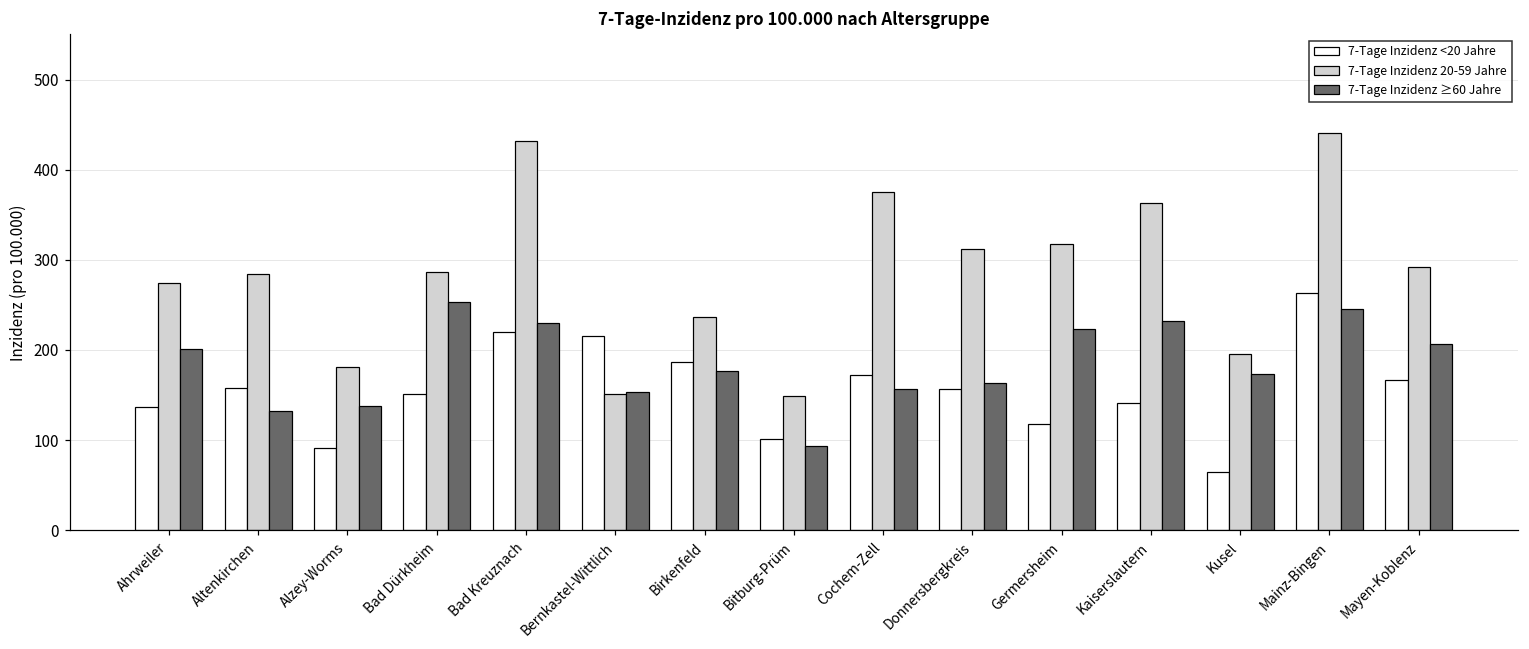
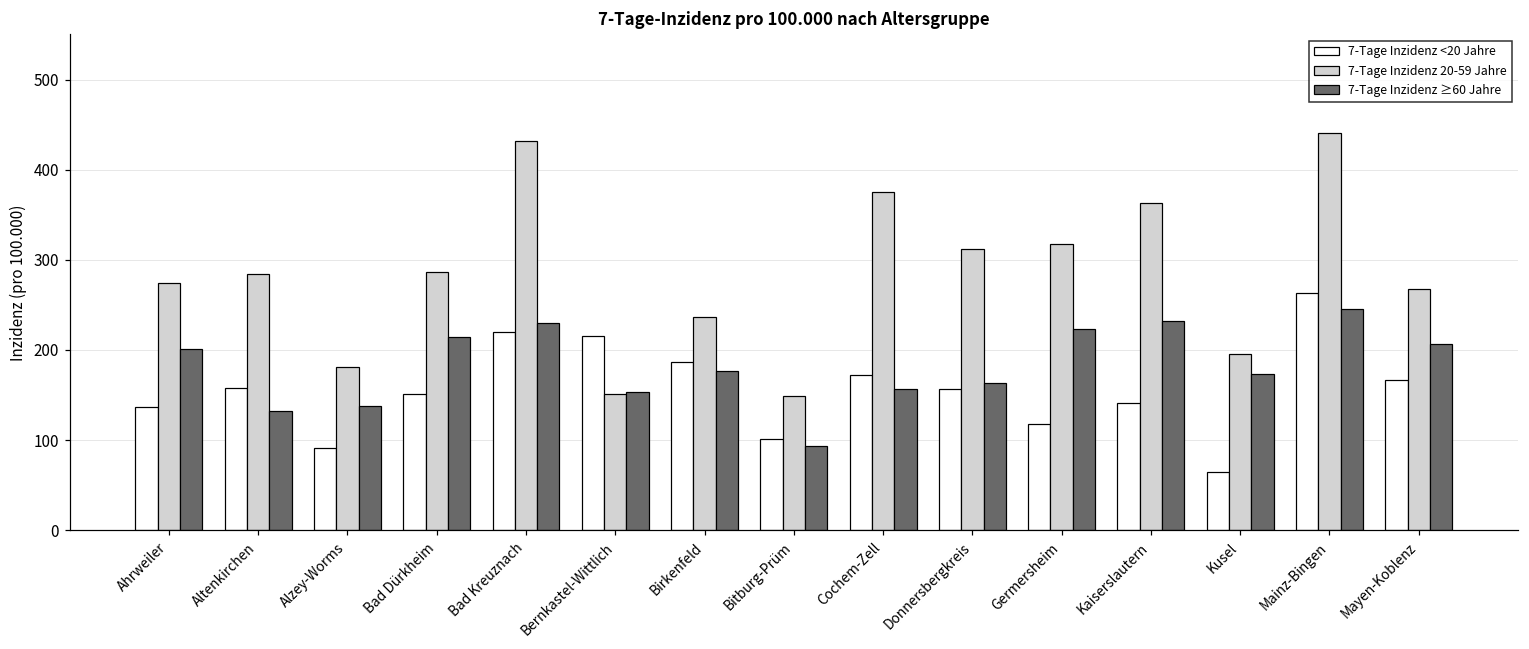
  {
    "7-Tage Inzidenz <20 Jahre": {
      "Ahrweiler": 140,
      "Altenkirchen": 160,
      "Alzey-Worms": 90,
      "Bad Dürkheim": 150,
      "Bad Kreuznach": 220,
      "Bernkastel-Wittlich": 220,
      "Birkenfeld": 190,
      "Bitburg-Prüm": 100,
      "Cochem-Zell": 170,
      "Donnersbergkreis": 160,
      "Germersheim": 120,
      "Kaiserslautern": 140,
      "Kusel": 70,
      "Mainz-Bingen": 260,
      "Mayen-Koblenz": 170
    },
    "7-Tage Inzidenz 20-59 Jahre": {
      "Ahrweiler": 270,
      "Altenkirchen": 280,
      "Alzey-Worms": 180,
      "Bad Dürkheim": 290,
      "Bad Kreuznach": 430,
      "Bernkastel-Wittlich": 150,
      "Birkenfeld": 240,
      "Bitburg-Prüm": 150,
      "Cochem-Zell": 380,
      "Donnersbergkreis": 310,
      "Germersheim": 320,
      "Kaiserslautern": 360,
      "Kusel": 200,
      "Mainz-Bingen": 440,
-     "Mayen-Koblenz": 290
+     "Mayen-Koblenz": 270
    },
    "7-Tage Inzidenz ≥60 Jahre": {
      "Ahrweiler": 200,
      "Altenkirchen": 130,
      "Alzey-Worms": 140,
-     "Bad Dürkheim": 250,
+     "Bad Dürkheim": 210,
      "Bad Kreuznach": 230,
      "Bernkastel-Wittlich": 150,
      "Birkenfeld": 180,
      "Bitburg-Prüm": 90,
      "Cochem-Zell": 160,
      "Donnersbergkreis": 160,
      "Germersheim": 220,
      "Kaiserslautern": 230,
      "Kusel": 170,
      "Mainz-Bingen": 250,
      "Mayen-Koblenz": 210
    }
  }
